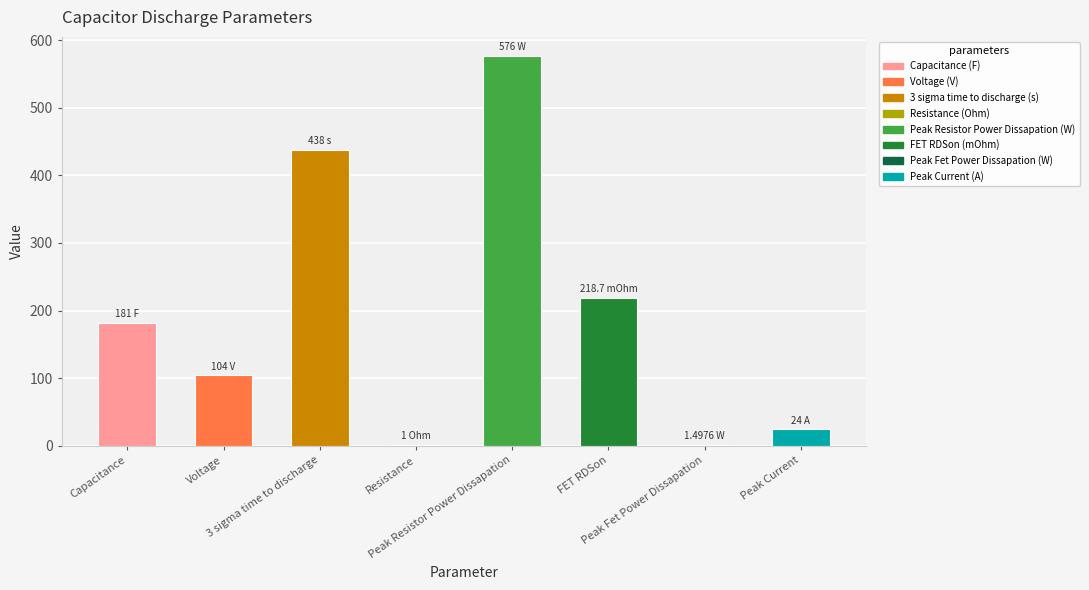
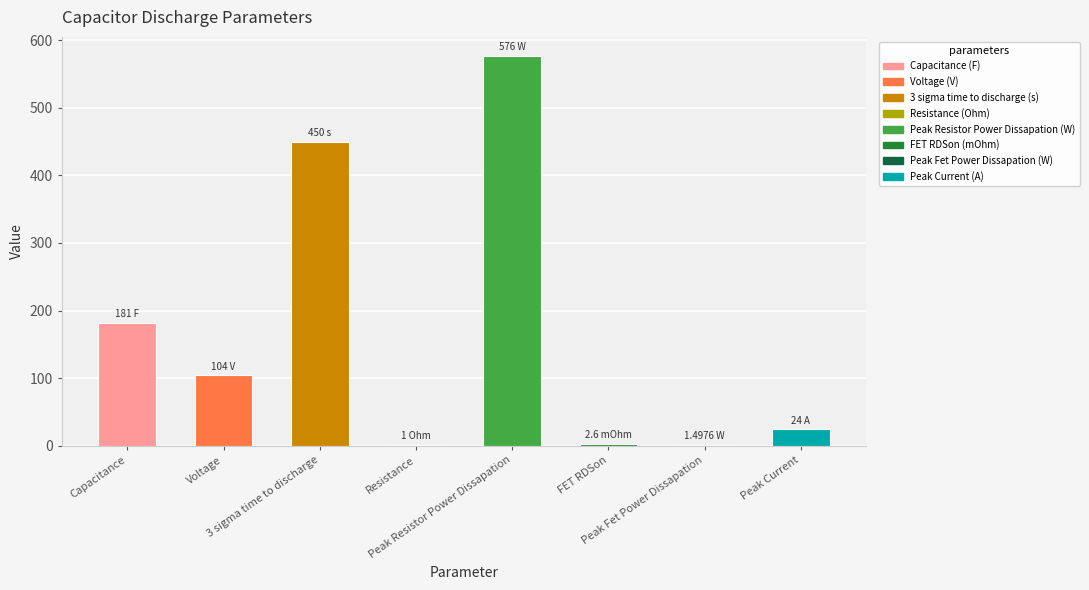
  {
    "Capacitance": 181,
    "Voltage": 104,
-   "3 sigma time to discharge": 438,
+   "3 sigma time to discharge": 450,
    "Resistance": 1,
    "Peak Resistor Power Dissapation": 576,
-   "FET RDSon": 218.7,
+   "FET RDSon": 2.6,
    "Peak Fet Power Dissapation": 1.4976,
    "Peak Current": 24
  }
